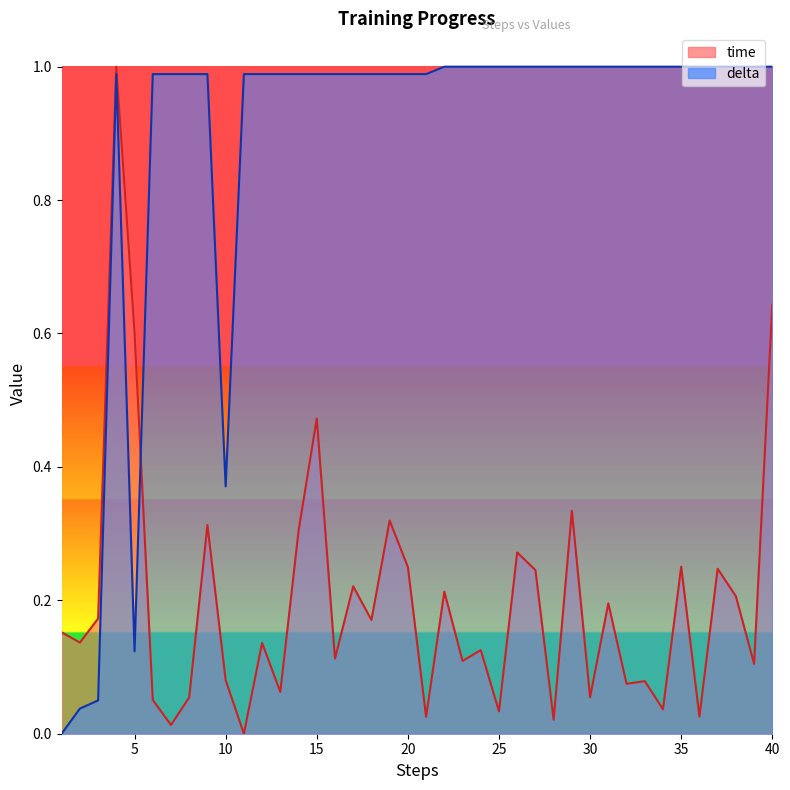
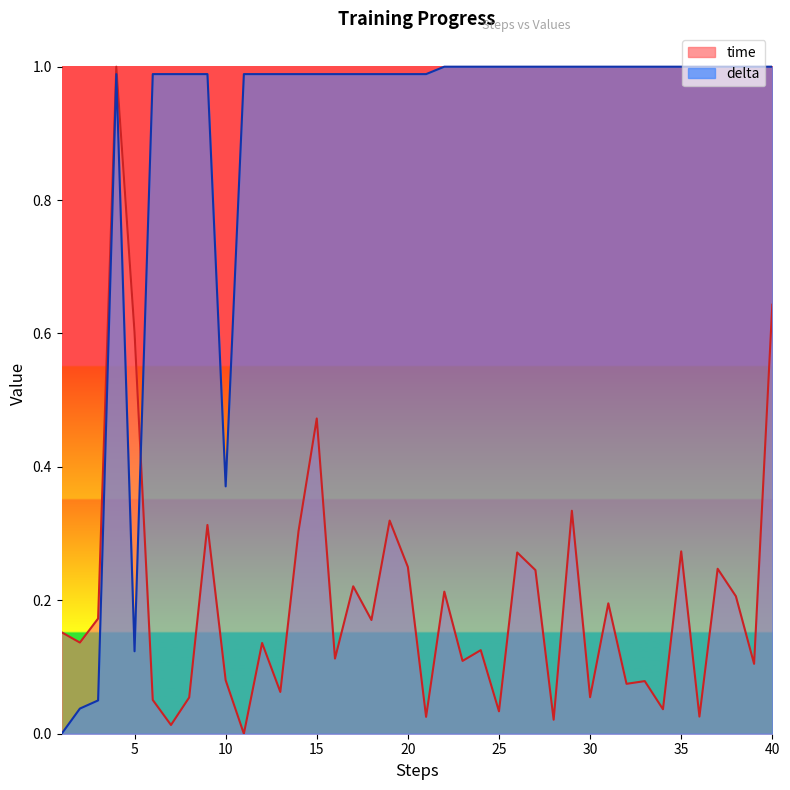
  {
    "time": {
      "5": 0.60,
      "10": 0.08,
      "15": 0.47,
      "20": 0.25,
      "25": 0.03,
      "30": 0.05,
-     "35": 0.25,
+     "35": 0.27,
      "40": 0.64
    },
    "delta": {
      "5": 0.12,
      "10": 0.37,
      "15": 0.99,
      "20": 0.99,
      "25": 1.00,
      "30": 1.00,
      "35": 1.00,
      "40": 1.00
    }
  }
